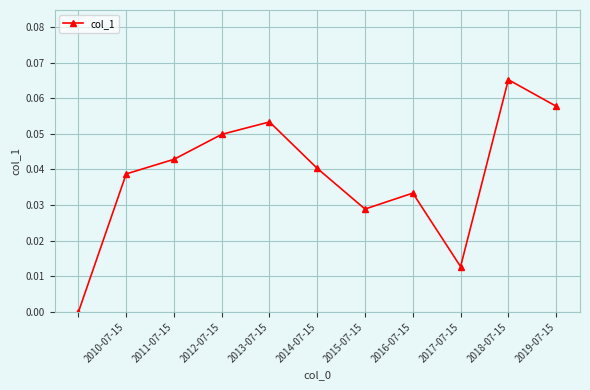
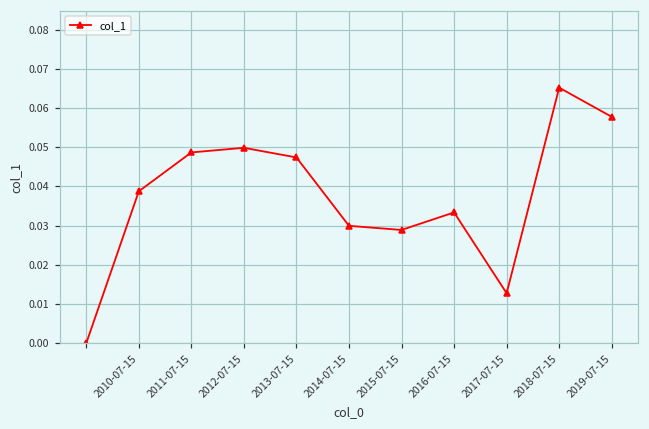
  {
    "2010-07-15": 0.039,
-   "2011-07-15": 0.043,
+   "2011-07-15": 0.049,
    "2012-07-15": 0.050,
-   "2013-07-15": 0.053,
-   "2014-07-15": 0.040,
+   "2013-07-15": 0.047,
+   "2014-07-15": 0.030,
    "2015-07-15": 0.029,
    "2016-07-15": 0.033,
    "2017-07-15": 0.013,
    "2018-07-15": 0.065,
    "2019-07-15": 0.058
  }
